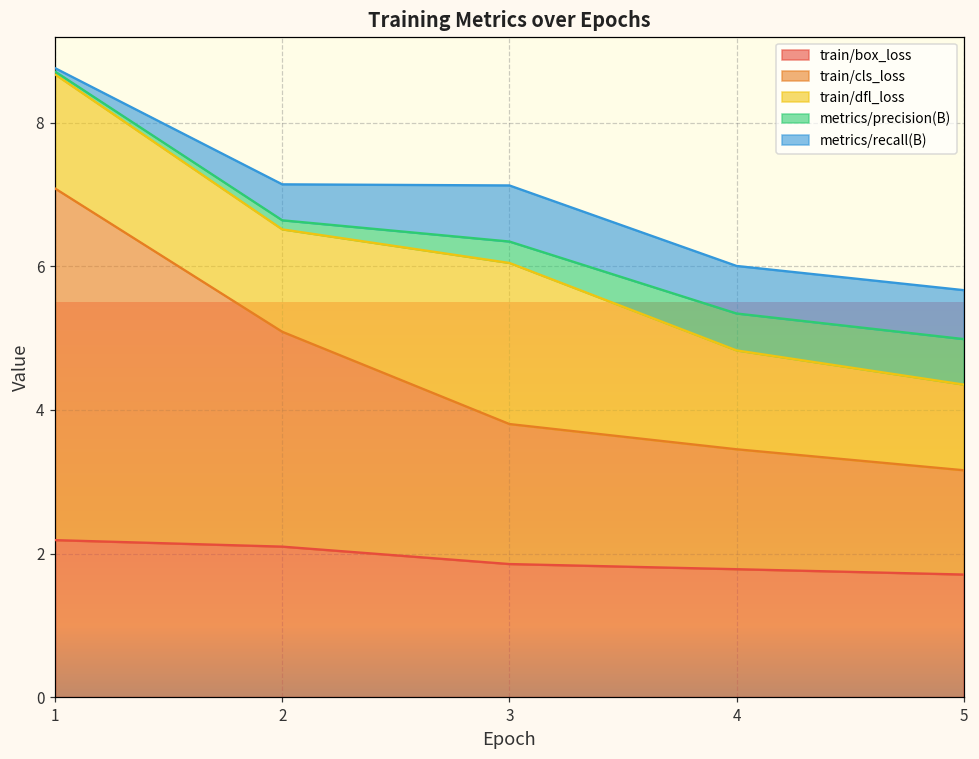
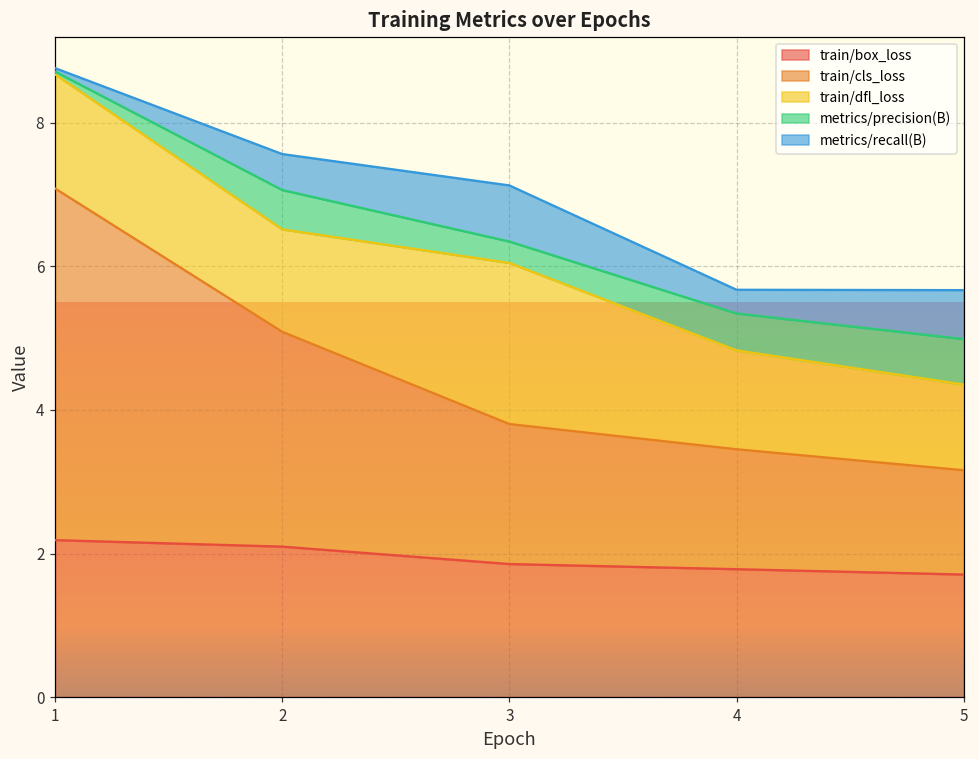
  {
    "train/dfl_loss": {
      "1": 1.6,
      "2": 1.4,
      "3": 2.2,
      "4": 1.4,
      "5": 1.2
    },
    "metrics/precision(B)": {
      "1": 0.0,
-     "2": 0.1,
+     "2": 0.5,
      "3": 0.3,
      "4": 0.5,
      "5": 0.6
    },
    "metrics/recall(B)": {
      "1": 0.0,
      "2": 0.5,
      "3": 0.8,
-     "4": 0.7,
+     "4": 0.3,
      "5": 0.7
    }
  }
